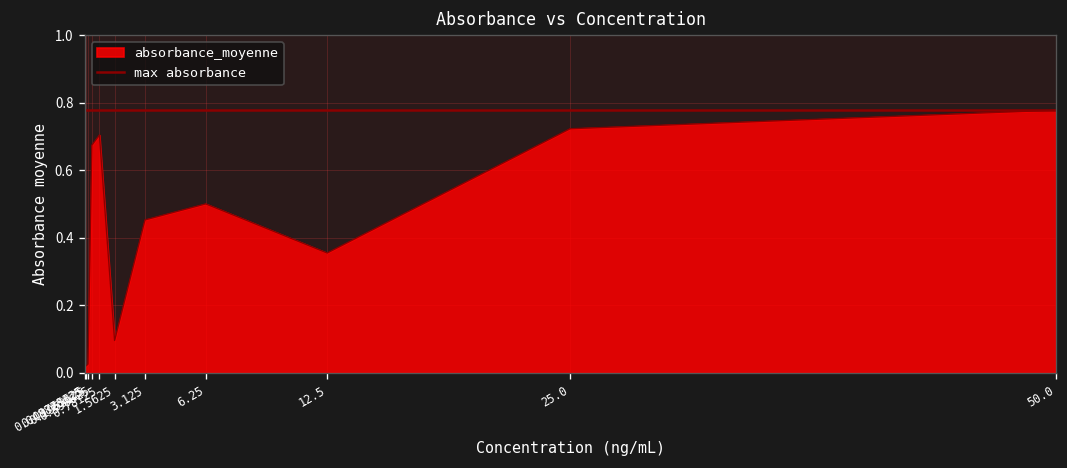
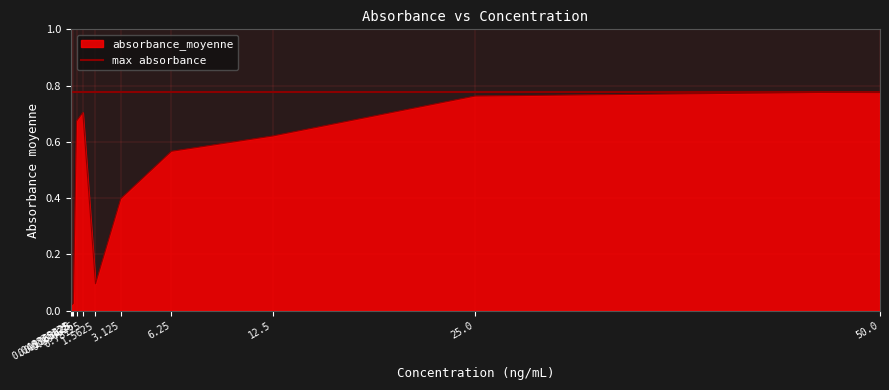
  {
    "0.048828125": 0.02,
    "0.09765625": 0.02,
    "0.1953125": 0.03,
    "0.390625": 0.67,
    "0.78125": 0.70,
    "1.5625": 0.10,
-   "3.125": 0.45,
-   "6.25": 0.50,
-   "12.5": 0.36,
-   "25.0": 0.72,
+   "3.125": 0.40,
+   "6.25": 0.57,
+   "12.5": 0.62,
+   "25.0": 0.76,
    "50.0": 0.78
  }
